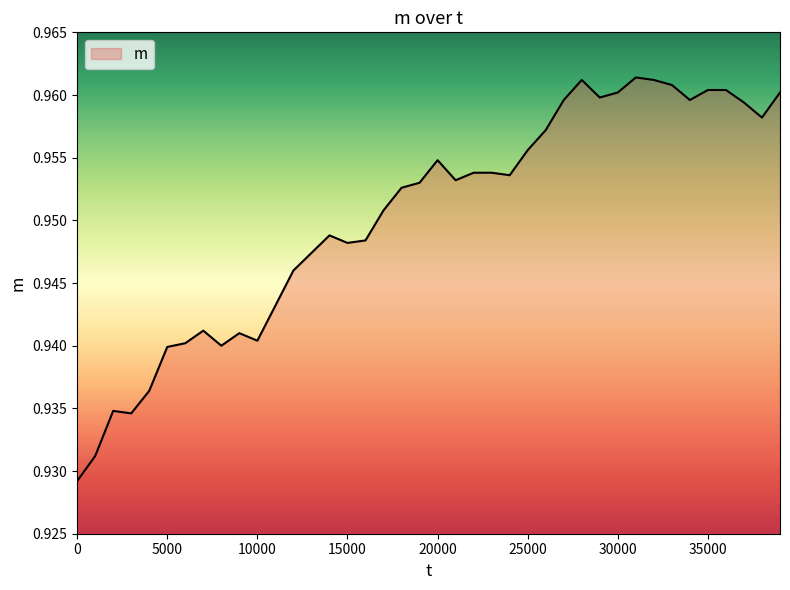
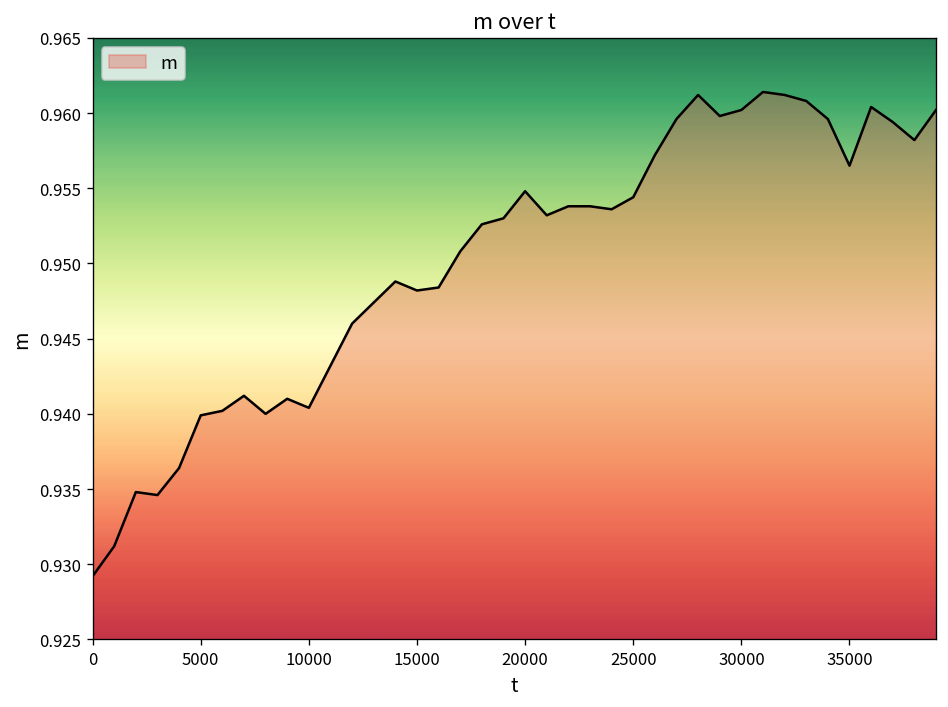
  {
    "0": 0.9292,
    "5000": 0.9399,
    "10000": 0.9404,
    "15000": 0.9482,
    "20000": 0.9548,
-   "25000": 0.9556,
+   "25000": 0.9544,
    "30000": 0.9602,
-   "35000": 0.9604
+   "35000": 0.9565
  }
